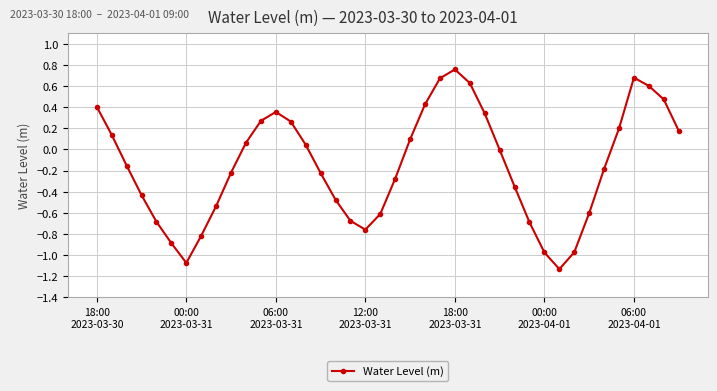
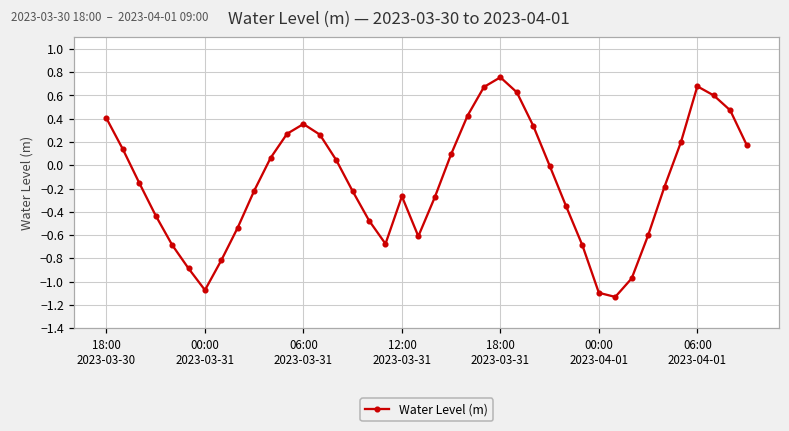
  {
    "18:00 2023-03-30": 0.40,
    "00:00 2023-03-31": -1.07,
    "06:00 2023-03-31": 0.35,
-   "12:00 2023-03-31": -0.76,
+   "12:00 2023-03-31": -0.27,
    "18:00 2023-03-31": 0.76,
-   "00:00 2023-04-01": -0.97,
+   "00:00 2023-04-01": -1.10,
    "06:00 2023-04-01": 0.68
  }
